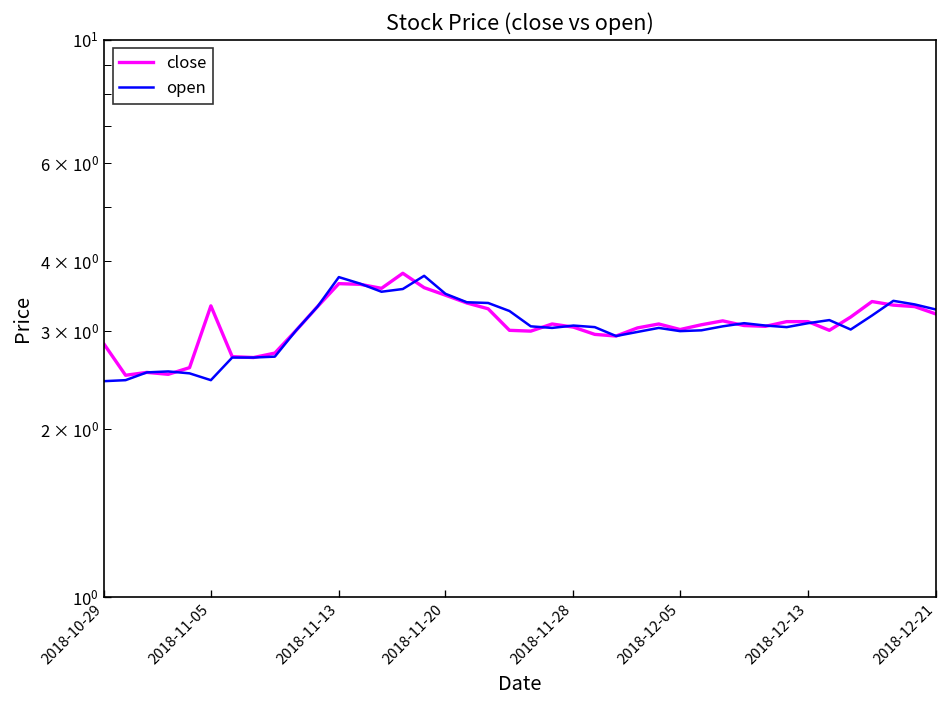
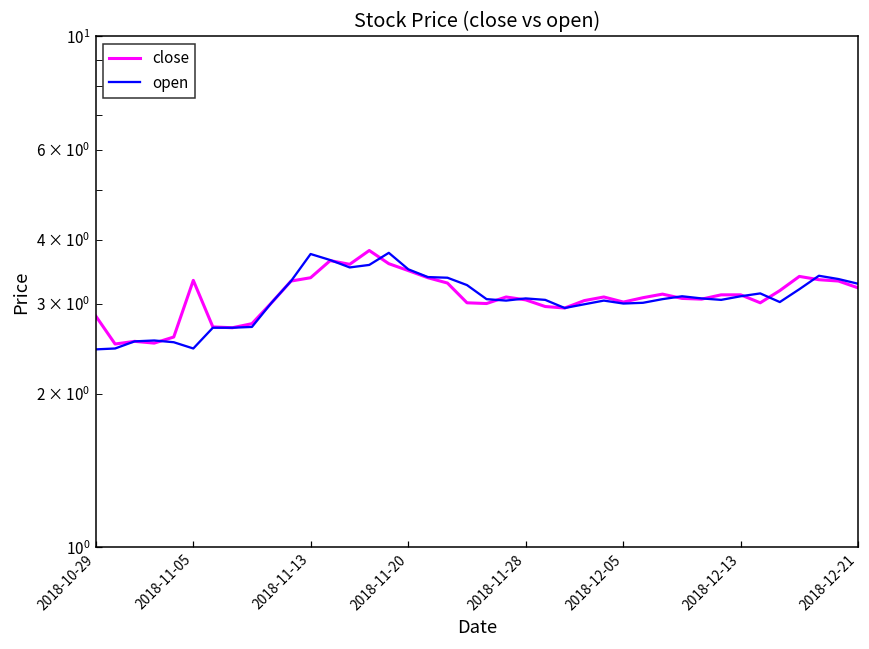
  {
    "close": {
      "2018-10-29": 2.8,
      "2018-11-05": 3.3,
-     "2018-11-13": 3.7,
+     "2018-11-13": 3.4,
      "2018-12-21": 3.2
    },
    "open": {
      "2018-10-29": 2.4,
      "2018-11-05": 2.5,
      "2018-11-13": 3.8,
      "2018-12-21": 3.3
    }
  }
